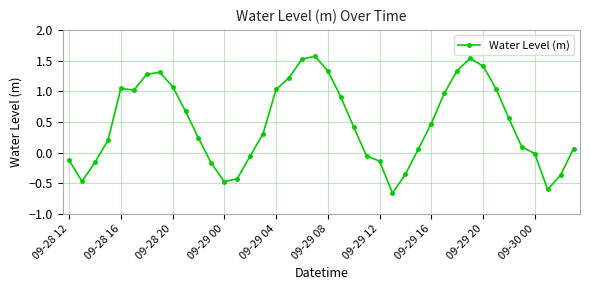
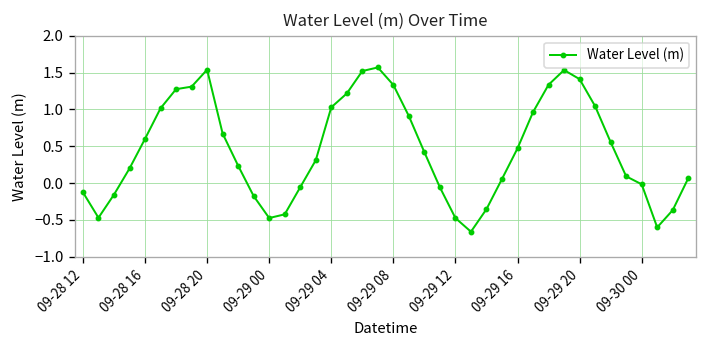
  {
    "09-28 12": -0.1,
-   "09-28 16": 1.0,
-   "09-28 20": 1.1,
+   "09-28 16": 0.6,
+   "09-28 20": 1.5,
    "09-29 00": -0.5,
    "09-29 04": 1.0,
    "09-29 08": 1.3,
-   "09-29 12": -0.1,
+   "09-29 12": -0.5,
    "09-29 16": 0.5,
    "09-29 20": 1.4,
    "09-30 00": 0.0
  }
